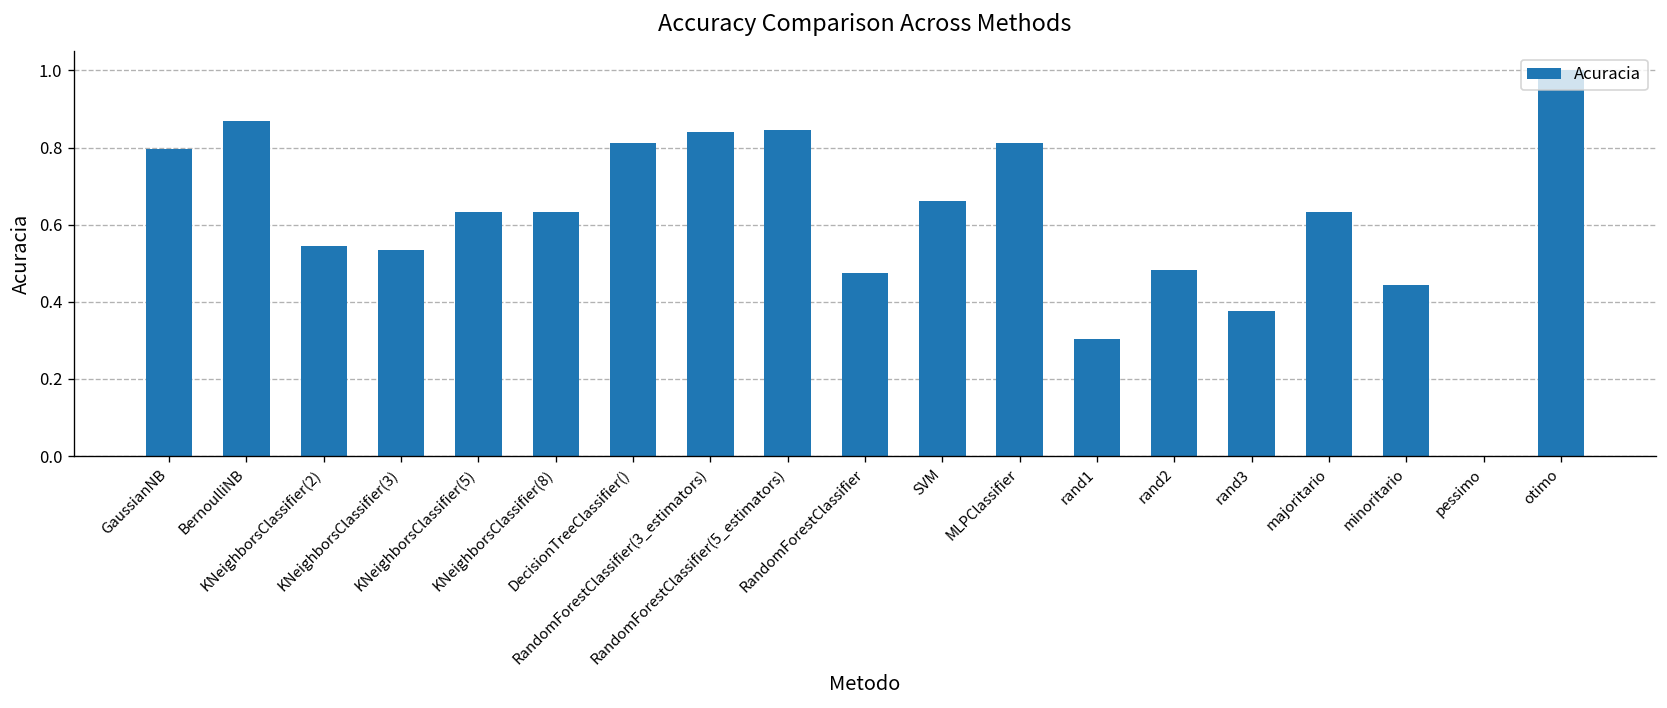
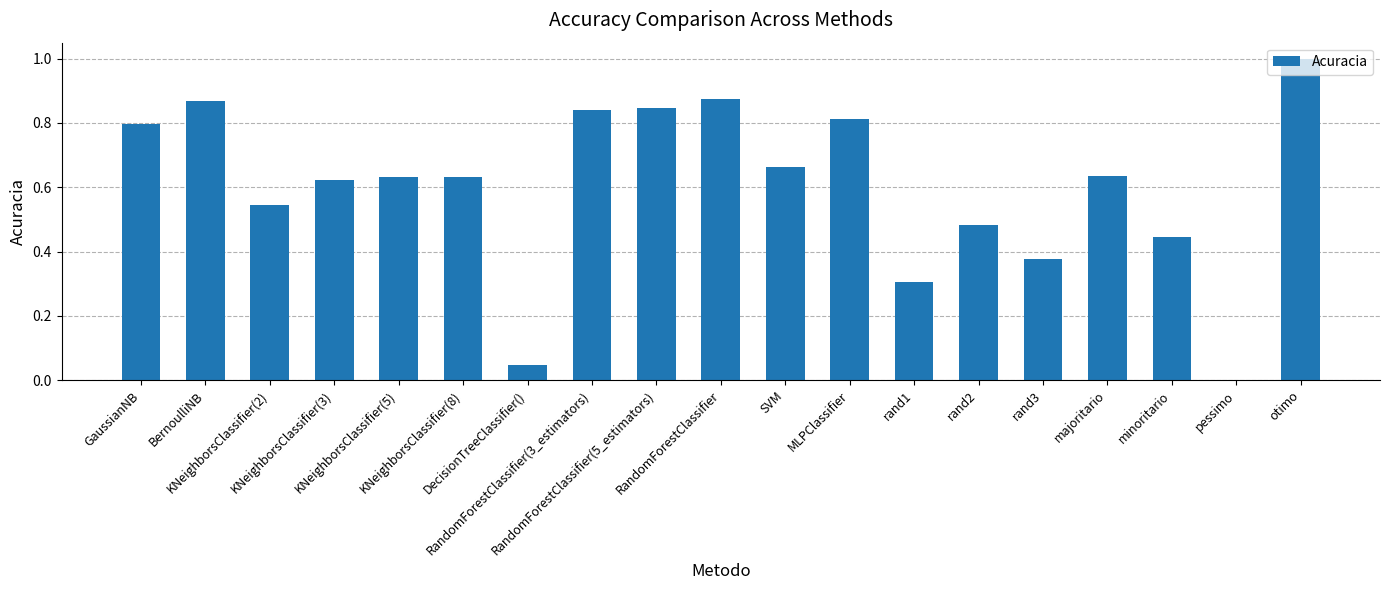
  {
    "GaussianNB": 0.80,
    "BernoulliNB": 0.87,
    "KNeighborsClassifier(2)": 0.55,
-   "KNeighborsClassifier(3)": 0.53,
+   "KNeighborsClassifier(3)": 0.62,
    "KNeighborsClassifier(5)": 0.63,
    "KNeighborsClassifier(8)": 0.63,
-   "DecisionTreeClassifier()": 0.81,
+   "DecisionTreeClassifier()": 0.05,
    "RandomForestClassifier(3_estimators)": 0.84,
    "RandomForestClassifier(5_estimators)": 0.85,
-   "RandomForestClassifier": 0.48,
+   "RandomForestClassifier": 0.87,
    "SVM": 0.66,
    "MLPClassifier": 0.81,
    "rand1": 0.30,
    "rand2": 0.48,
    "rand3": 0.38,
    "majoritario": 0.63,
    "minoritario": 0.44,
    "pessimo": 0.00
  }
